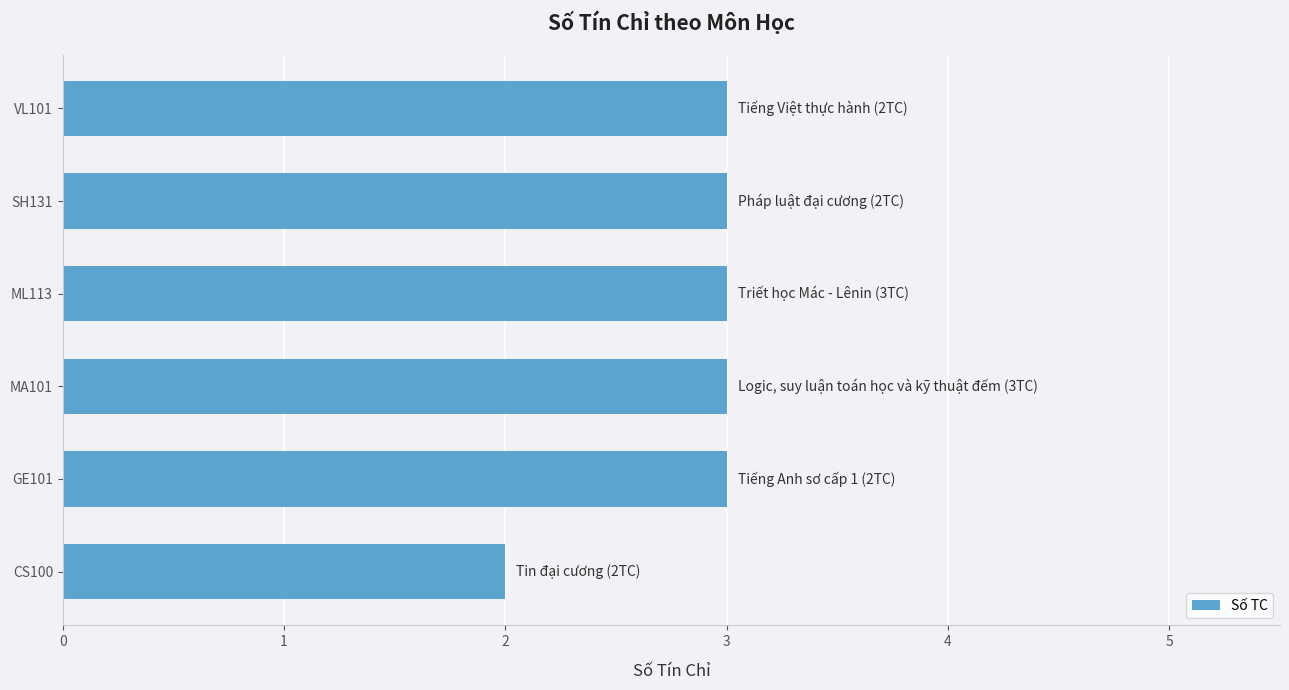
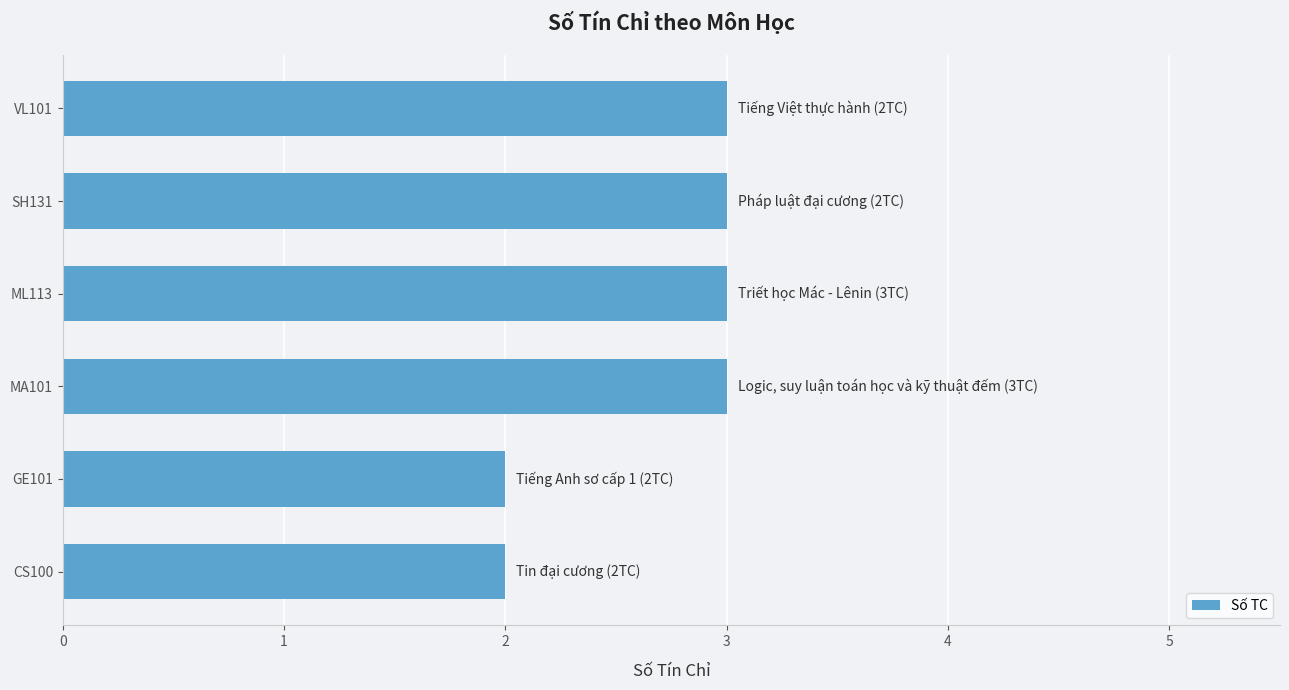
  {
-   "GE101": 3
+   "GE101": 2
  }
